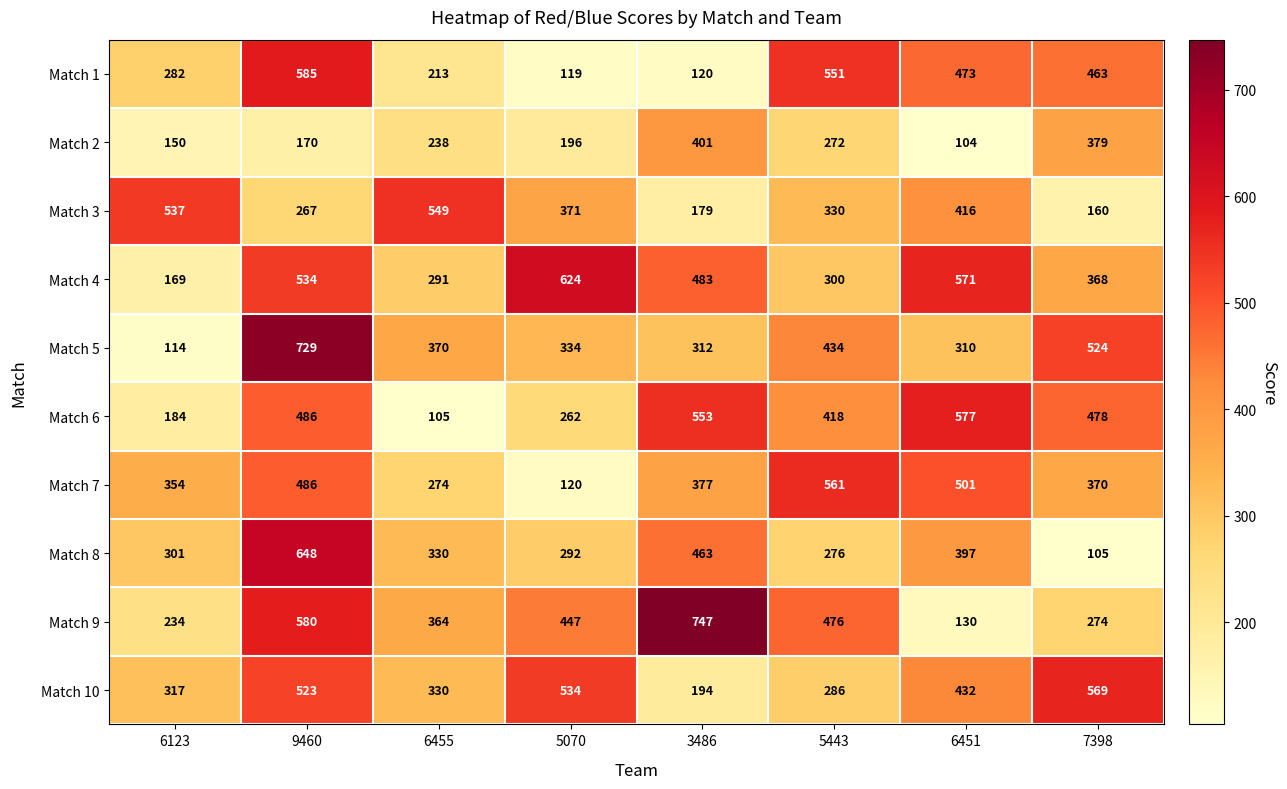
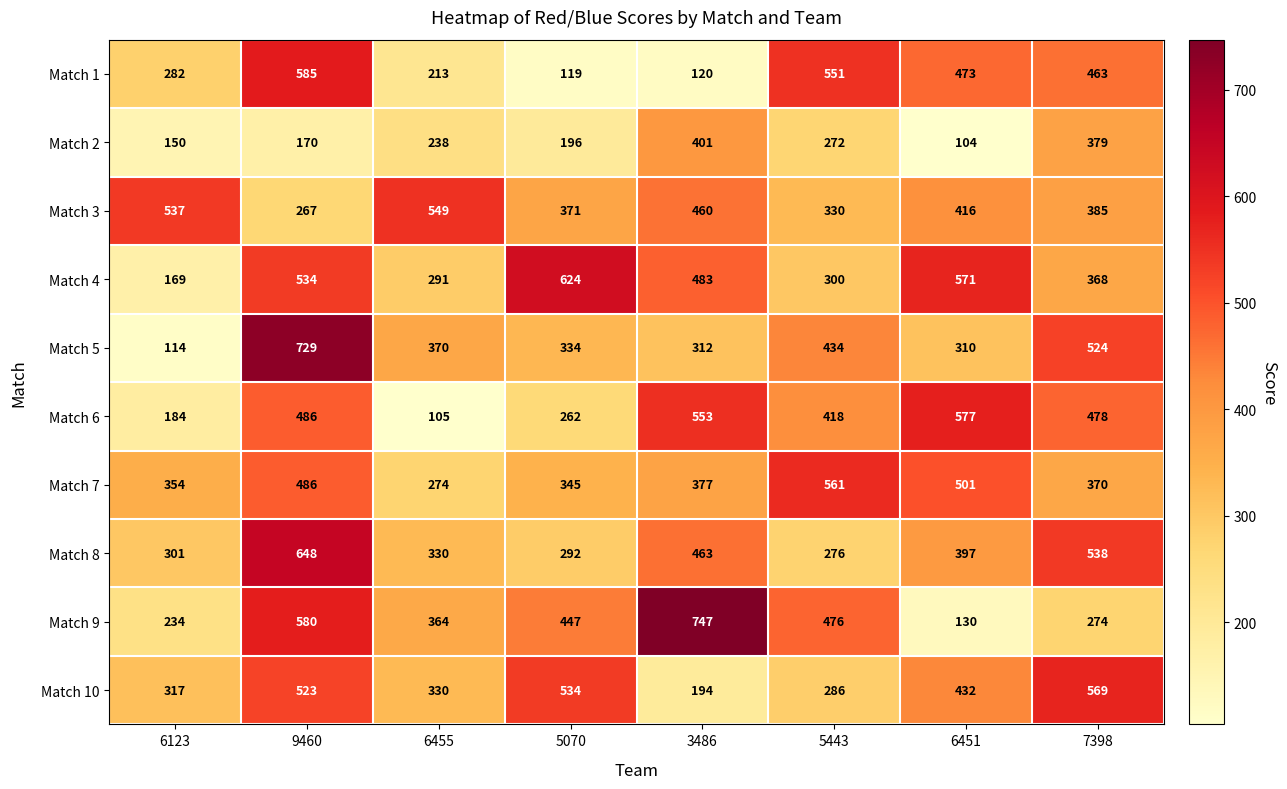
  {
    "Match 1": {
      "6123": 282,
      "9460": 585,
      "6455": 213,
      "5070": 119,
      "3486": 120,
      "5443": 551,
      "6451": 473,
      "7398": 463
    },
    "Match 2": {
      "6123": 150,
      "9460": 170,
      "6455": 238,
      "5070": 196,
      "3486": 401,
      "5443": 272,
      "6451": 104,
      "7398": 379
    },
    "Match 3": {
      "6123": 537,
      "9460": 267,
      "6455": 549,
      "5070": 371,
-     "3486": 179,
+     "3486": 460,
      "5443": 330,
      "6451": 416,
-     "7398": 160
+     "7398": 385
    },
    "Match 4": {
      "6123": 169,
      "9460": 534,
      "6455": 291,
      "5070": 624,
      "3486": 483,
      "5443": 300,
      "6451": 571,
      "7398": 368
    },
    "Match 5": {
      "6123": 114,
      "9460": 729,
      "6455": 370,
      "5070": 334,
      "3486": 312,
      "5443": 434,
      "6451": 310,
      "7398": 524
    },
    "Match 6": {
      "6123": 184,
      "9460": 486,
      "6455": 105,
      "5070": 262,
      "3486": 553,
      "5443": 418,
      "6451": 577,
      "7398": 478
    },
    "Match 7": {
      "6123": 354,
      "9460": 486,
      "6455": 274,
-     "5070": 120,
+     "5070": 345,
      "3486": 377,
      "5443": 561,
      "6451": 501,
      "7398": 370
    },
    "Match 8": {
      "6123": 301,
      "9460": 648,
      "6455": 330,
      "5070": 292,
      "3486": 463,
      "5443": 276,
      "6451": 397,
-     "7398": 105
+     "7398": 538
    },
    "Match 9": {
      "6123": 234,
      "9460": 580,
      "6455": 364,
      "5070": 447,
      "3486": 747,
      "5443": 476,
      "6451": 130,
      "7398": 274
    },
    "Match 10": {
      "6123": 317,
      "9460": 523,
      "6455": 330,
      "5070": 534,
      "3486": 194,
      "5443": 286,
      "6451": 432,
      "7398": 569
    }
  }
